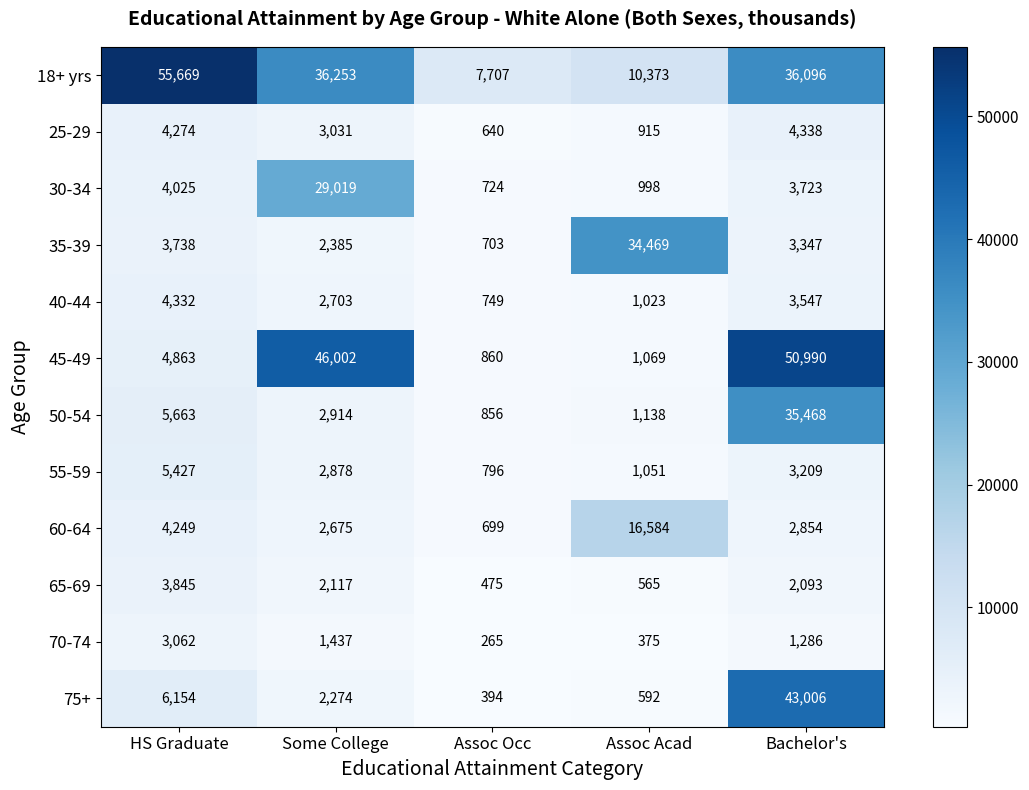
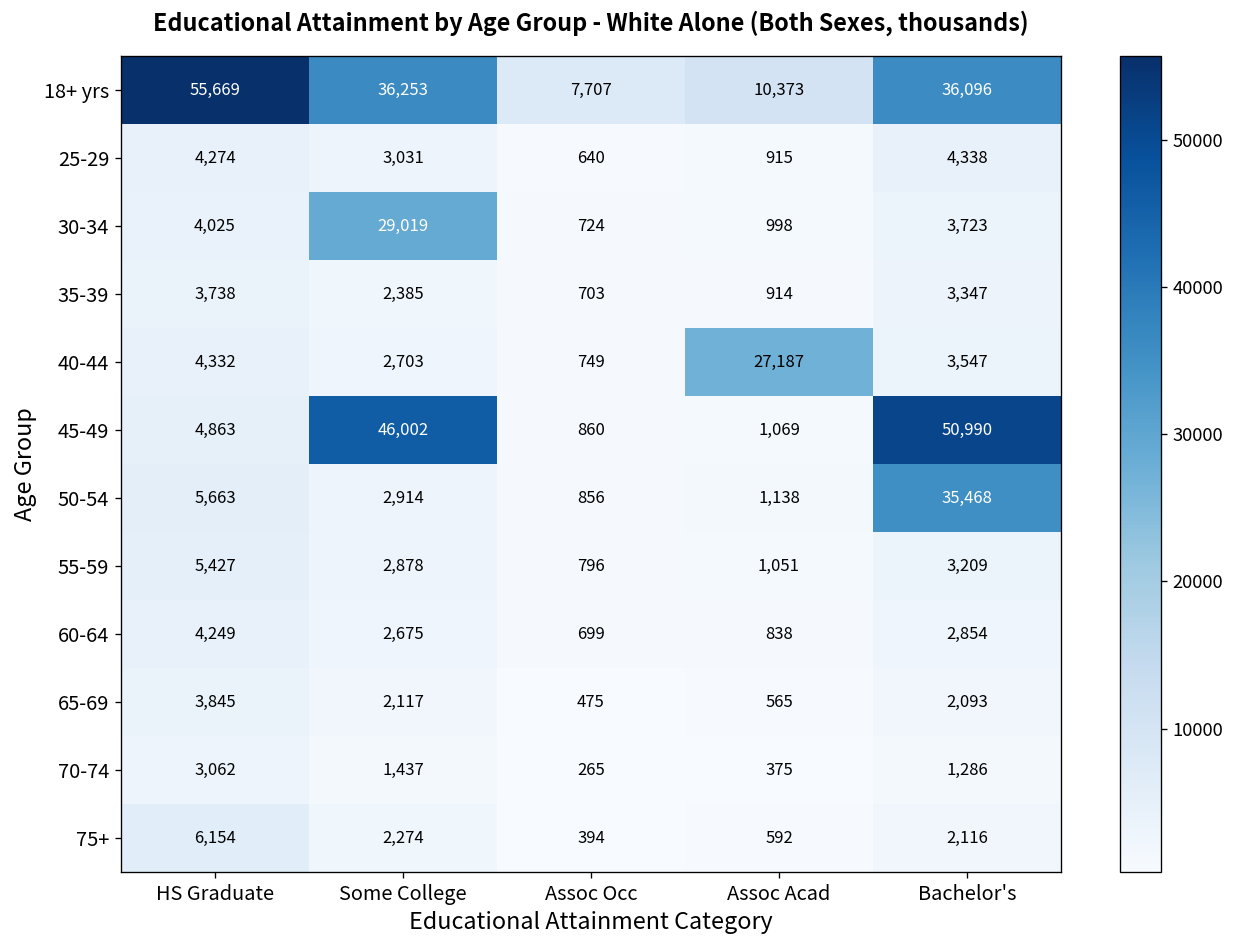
  {
    "18+ yrs": {
      "HS Graduate": "55,669",
      "Some College": "36,253",
      "Assoc Occ": "7,707",
      "Assoc Acad": "10,373",
      "Bachelor's": "36,096"
    },
    "25-29": {
      "HS Graduate": "4,274",
      "Some College": "3,031",
      "Assoc Occ": "640",
      "Assoc Acad": "915",
      "Bachelor's": "4,338"
    },
    "30-34": {
      "HS Graduate": "4,025",
      "Some College": "29,019",
      "Assoc Occ": "724",
      "Assoc Acad": "998",
      "Bachelor's": "3,723"
    },
    "35-39": {
      "HS Graduate": "3,738",
      "Some College": "2,385",
      "Assoc Occ": "703",
-     "Assoc Acad": "34,469",
+     "Assoc Acad": "914",
      "Bachelor's": "3,347"
    },
    "40-44": {
      "HS Graduate": "4,332",
      "Some College": "2,703",
      "Assoc Occ": "749",
-     "Assoc Acad": "1,023",
+     "Assoc Acad": "27,187",
      "Bachelor's": "3,547"
    },
    "45-49": {
      "HS Graduate": "4,863",
      "Some College": "46,002",
      "Assoc Occ": "860",
      "Assoc Acad": "1,069",
      "Bachelor's": "50,990"
    },
    "50-54": {
      "HS Graduate": "5,663",
      "Some College": "2,914",
      "Assoc Occ": "856",
      "Assoc Acad": "1,138",
      "Bachelor's": "35,468"
    },
    "55-59": {
      "HS Graduate": "5,427",
      "Some College": "2,878",
      "Assoc Occ": "796",
      "Assoc Acad": "1,051",
      "Bachelor's": "3,209"
    },
    "60-64": {
      "HS Graduate": "4,249",
      "Some College": "2,675",
      "Assoc Occ": "699",
-     "Assoc Acad": "16,584",
+     "Assoc Acad": "838",
      "Bachelor's": "2,854"
    },
    "65-69": {
      "HS Graduate": "3,845",
      "Some College": "2,117",
      "Assoc Occ": "475",
      "Assoc Acad": "565",
      "Bachelor's": "2,093"
    },
    "70-74": {
      "HS Graduate": "3,062",
      "Some College": "1,437",
      "Assoc Occ": "265",
      "Assoc Acad": "375",
      "Bachelor's": "1,286"
    },
    "75+": {
      "HS Graduate": "6,154",
      "Some College": "2,274",
      "Assoc Occ": "394",
      "Assoc Acad": "592",
-     "Bachelor's": "43,006"
+     "Bachelor's": "2,116"
    }
  }
